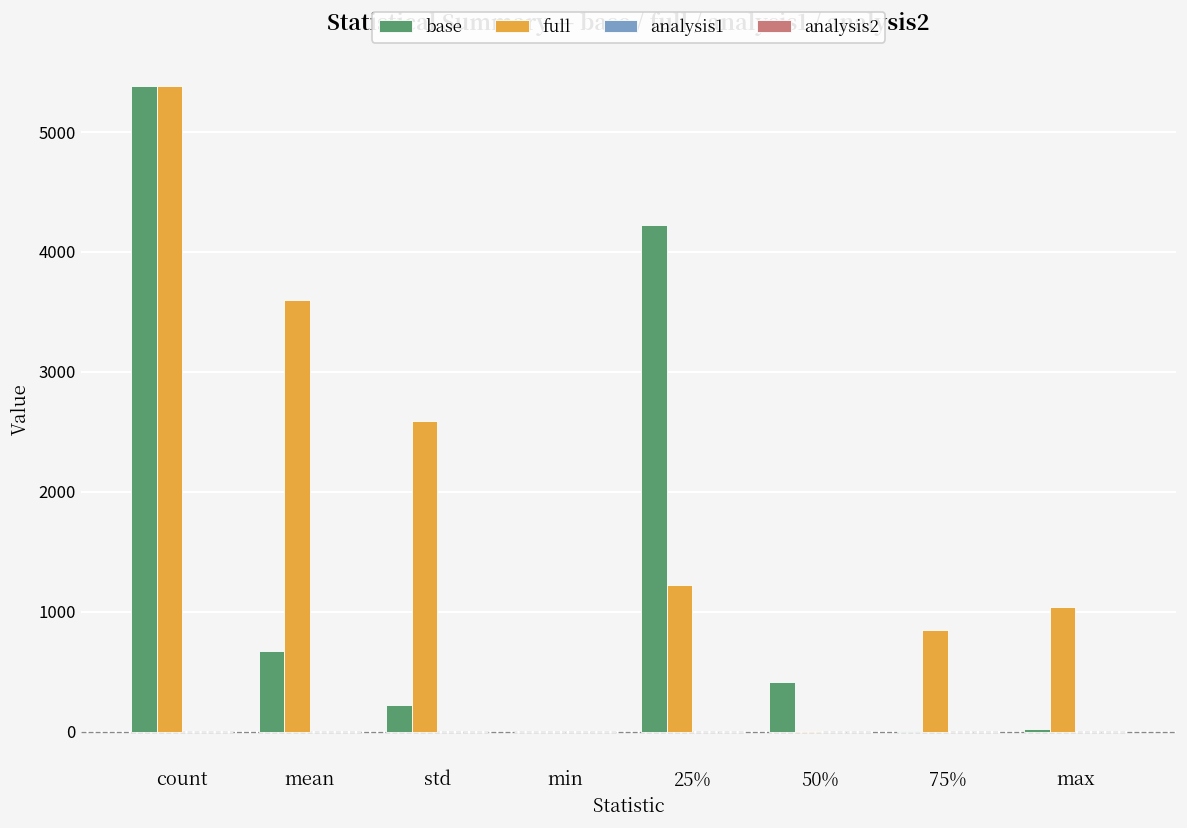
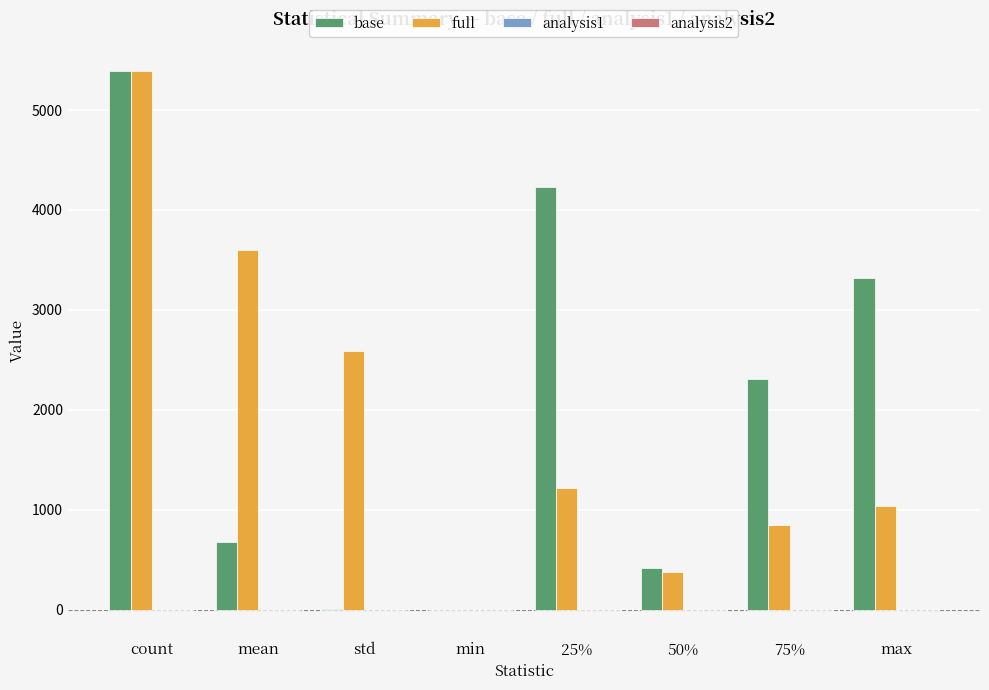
  {
    "base": {
      "count": 5400,
      "mean": 700,
-     "std": 200,
+     "std": 0,
      "25%": 4200,
      "50%": 400,
-     "75%": 0,
-     "max": 0
+     "75%": 2300,
+     "max": 3300
    },
    "full": {
      "count": 5400,
      "mean": 3600,
      "std": 2600,
      "25%": 1200,
-     "50%": 0,
+     "50%": 400,
      "75%": 800,
      "max": 1000
    },
    "analysis1": {
      "count": 0
    },
    "analysis2": {
      "count": 0
    }
  }
